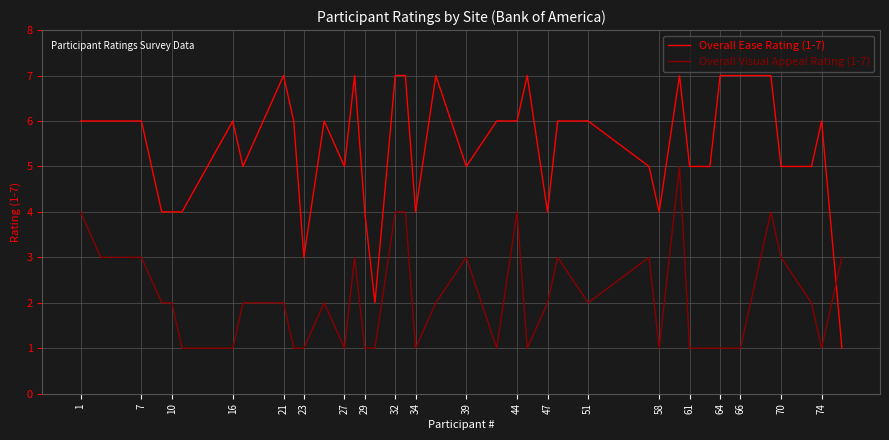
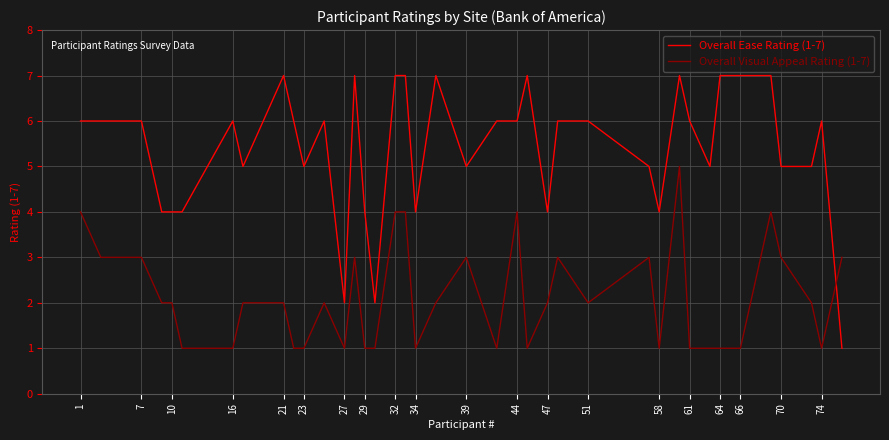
  {
    "Overall Ease Rating (1-7)": {
      "1": 6,
      "7": 6,
      "10": 4,
      "16": 6,
      "21": 7,
-     "23": 3,
-     "27": 5,
+     "23": 5,
+     "27": 2,
      "29": 4,
      "32": 7,
      "34": 4,
      "39": 5,
      "44": 6,
      "47": 4,
      "51": 6,
      "58": 4,
-     "61": 5,
+     "61": 6,
      "64": 7,
      "66": 7,
      "70": 5,
      "74": 6
    },
    "Overall Visual Appeal Rating (1-7)": {
      "1": 4,
      "7": 3,
      "10": 2,
      "16": 1,
      "21": 2,
      "23": 1,
      "27": 1,
      "29": 1,
      "32": 4,
      "34": 1,
      "39": 3,
      "44": 4,
      "47": 2,
      "51": 2,
      "58": 1,
      "61": 1,
      "64": 1,
      "66": 1,
      "70": 3,
      "74": 1
    }
  }
